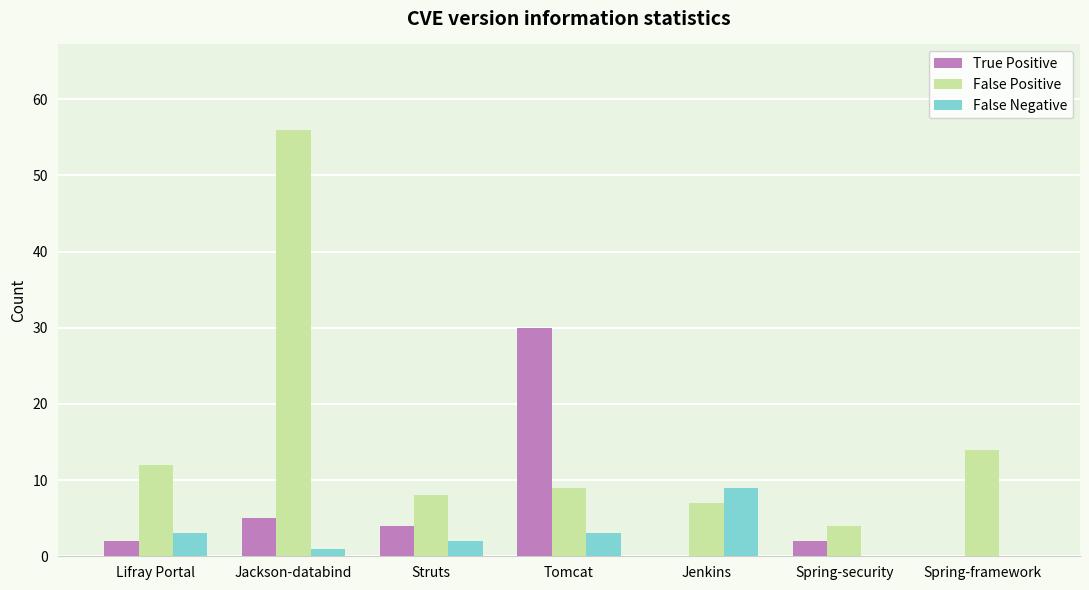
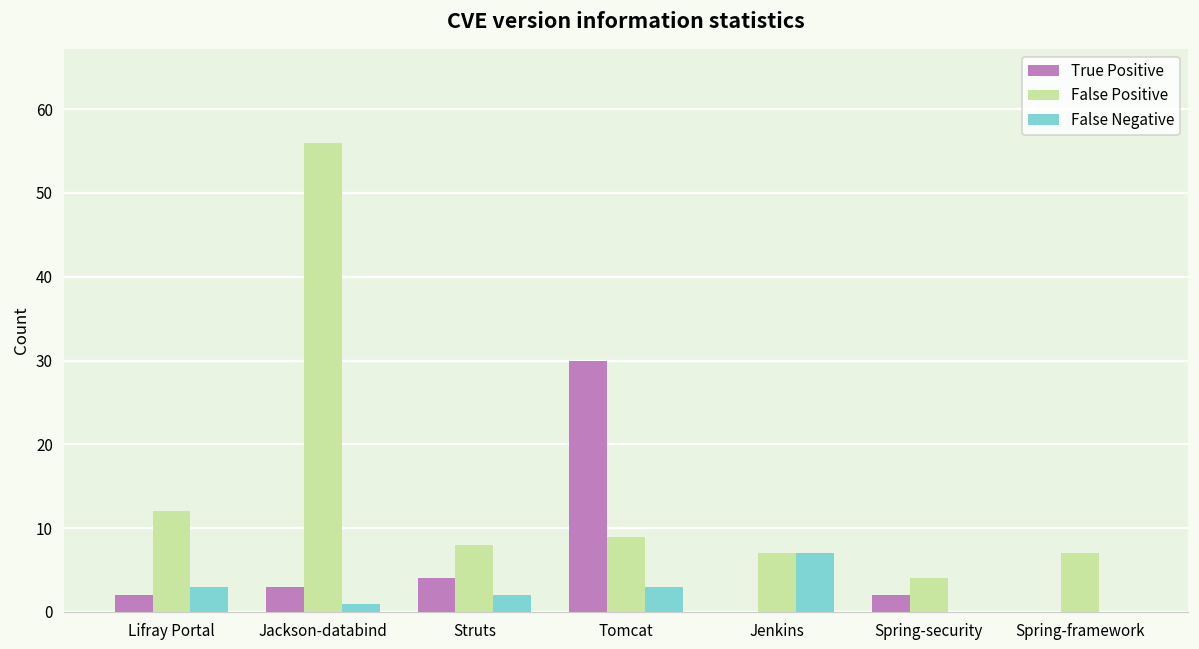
  {
    "True Positive": {
      "Lifray Portal": 2,
-     "Jackson-databind": 5,
+     "Jackson-databind": 3,
      "Struts": 4,
      "Tomcat": 30,
      "Jenkins": 0,
      "Spring-security": 2,
      "Spring-framework": 0
    },
    "False Positive": {
      "Lifray Portal": 12,
      "Jackson-databind": 56,
      "Struts": 8,
      "Tomcat": 9,
      "Jenkins": 7,
      "Spring-security": 4,
-     "Spring-framework": 14
+     "Spring-framework": 7
    },
    "False Negative": {
      "Lifray Portal": 3,
      "Jackson-databind": 1,
      "Struts": 2,
      "Tomcat": 3,
-     "Jenkins": 9,
+     "Jenkins": 7,
      "Spring-security": 0,
      "Spring-framework": 0
    }
  }
